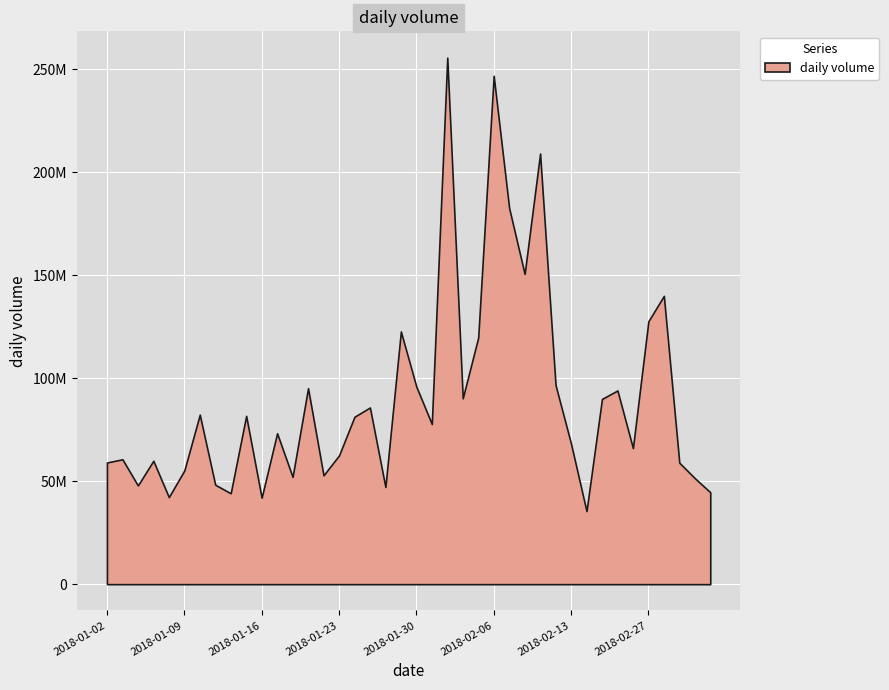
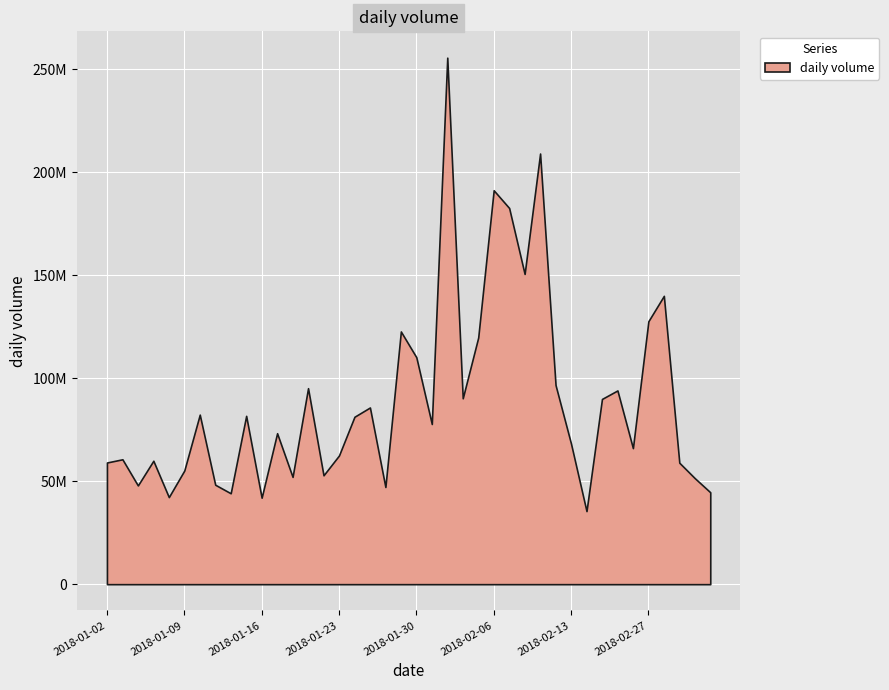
  {
    "2018-01-02": 59000000,
    "2018-01-09": 55000000,
    "2018-01-16": 42000000,
    "2018-01-23": 63000000,
-   "2018-01-30": 96000000,
-   "2018-02-06": 247000000,
+   "2018-01-30": 110000000,
+   "2018-02-06": 191000000,
    "2018-02-13": 68000000,
    "2018-02-27": 128000000
  }
